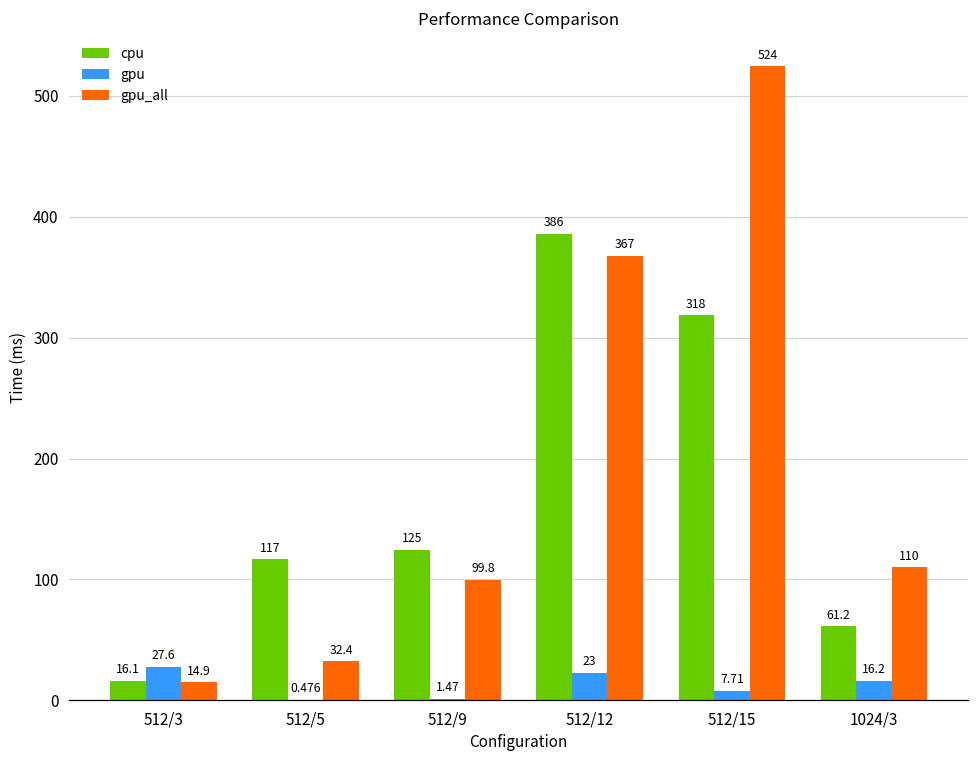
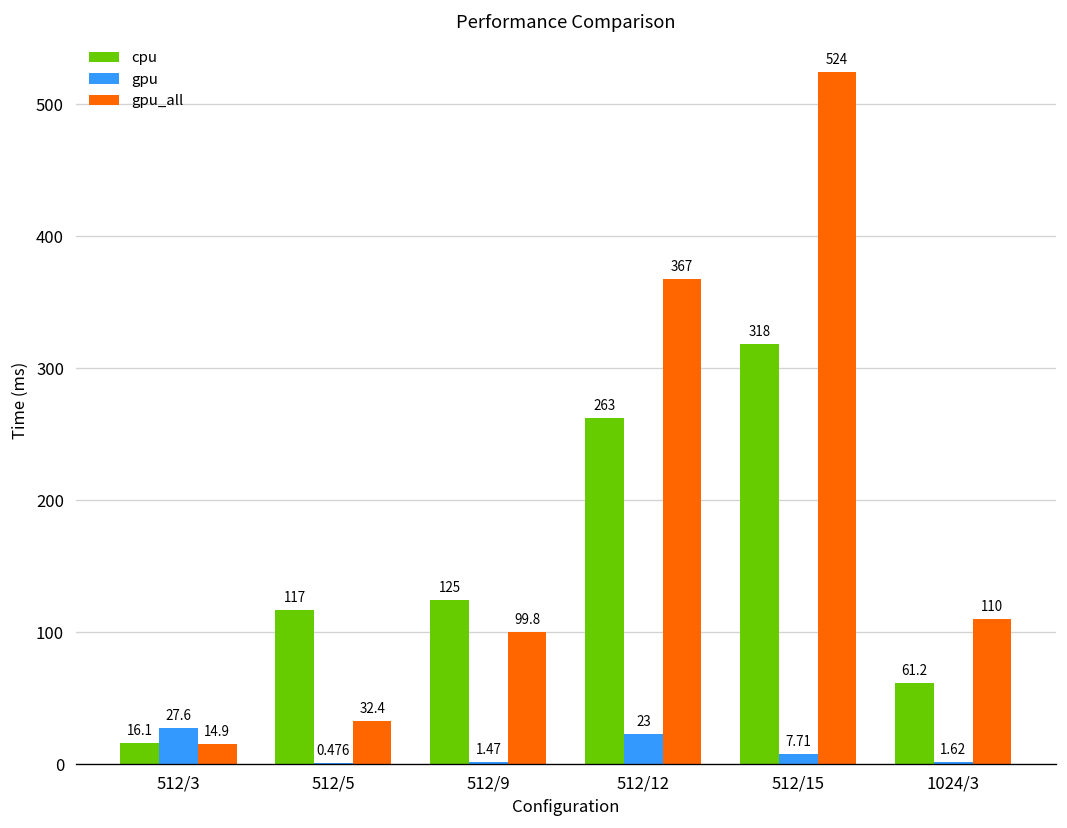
  {
    "cpu": {
      "512/3": 16.1,
      "512/5": 117,
      "512/9": 125,
-     "512/12": 386,
+     "512/12": 263,
      "512/15": 318,
      "1024/3": 61.2
    },
    "gpu": {
      "512/3": 27.6,
      "512/5": 0.476,
      "512/9": 1.47,
      "512/12": 23,
      "512/15": 7.71,
-     "1024/3": 16.2
+     "1024/3": 1.62
    },
    "gpu_all": {
      "512/3": 14.9,
      "512/5": 32.4,
      "512/9": 99.8,
      "512/12": 367,
      "512/15": 524,
      "1024/3": 110
    }
  }
